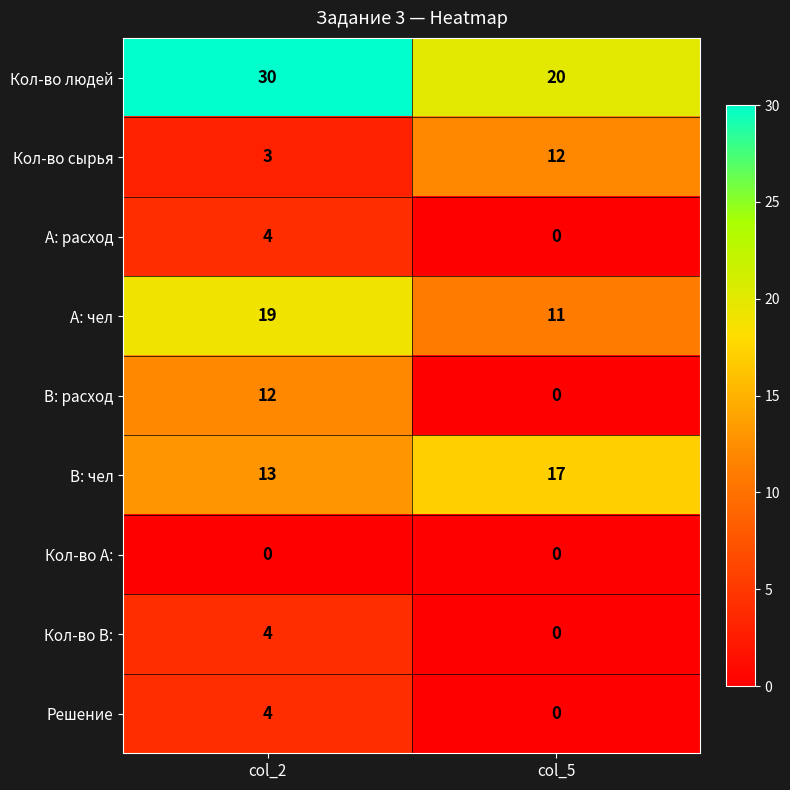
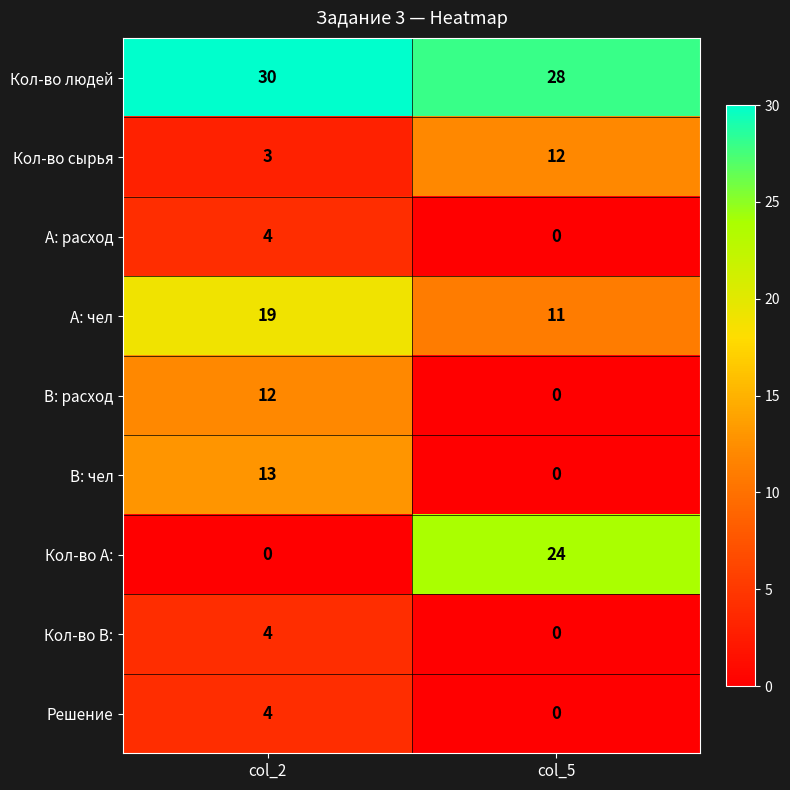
  {
    "Кол-во людей": {
      "col_2": 30,
-     "col_5": 20
+     "col_5": 28
    },
    "Кол-во сырья": {
      "col_2": 3,
      "col_5": 12
    },
    "А: расход": {
      "col_2": 4,
      "col_5": 0
    },
    "А: чел": {
      "col_2": 19,
      "col_5": 11
    },
    "В: расход": {
      "col_2": 12,
      "col_5": 0
    },
    "В: чел": {
      "col_2": 13,
-     "col_5": 17
+     "col_5": 0
    },
    "Кол-во A:": {
      "col_2": 0,
-     "col_5": 0
+     "col_5": 24
    },
    "Кол-во B:": {
      "col_2": 4,
      "col_5": 0
    },
    "Решение": {
      "col_2": 4,
      "col_5": 0
    }
  }
